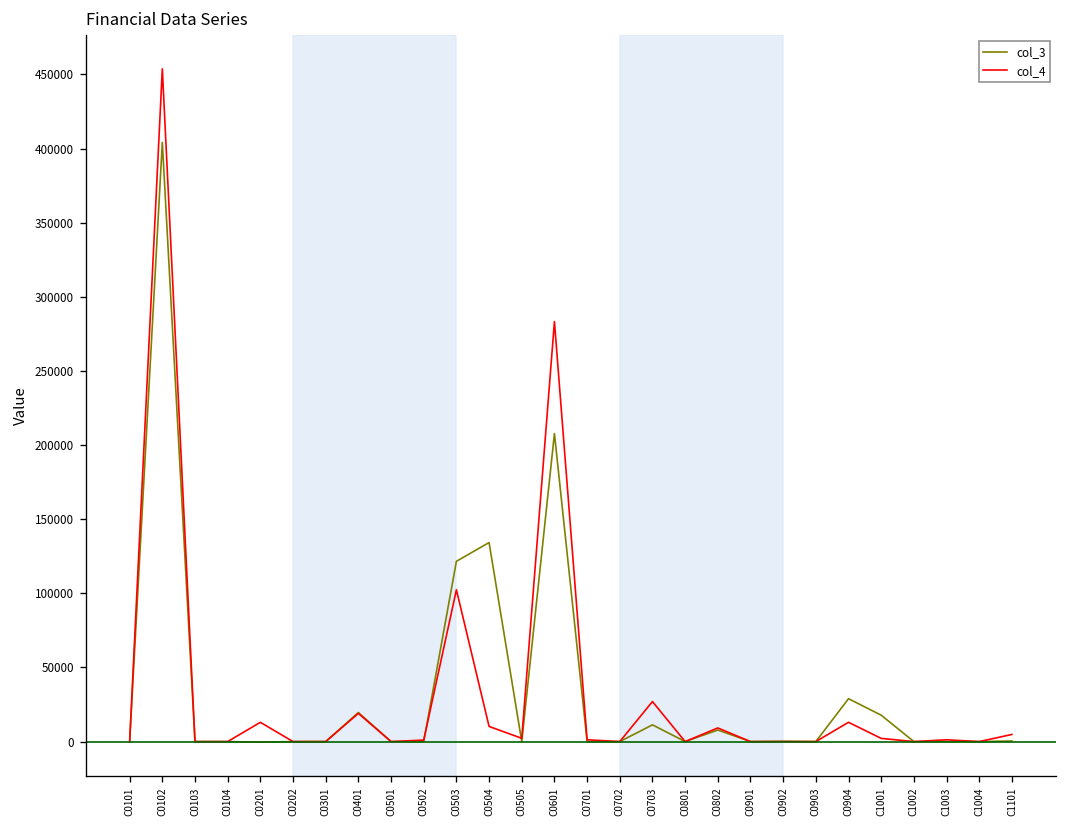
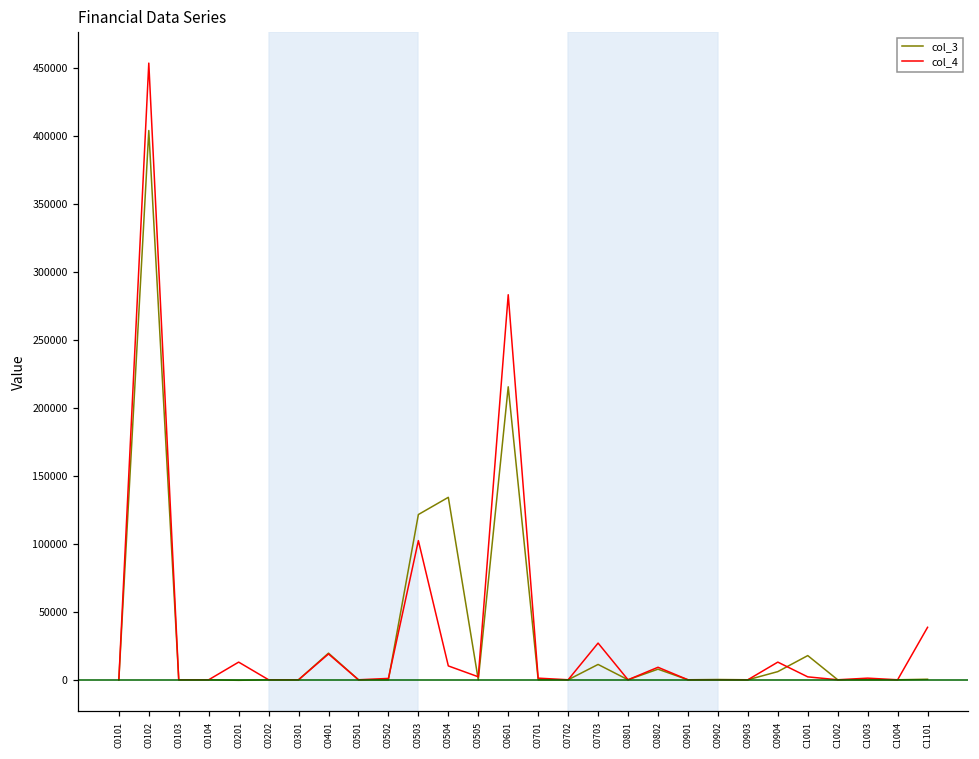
  {
    "col_3": {
      "C0102": 404000,
      "C0201": 0,
      "C0503": 122000,
      "C0504": 134000,
      "C0505": 0,
-     "C0601": 208000,
+     "C0601": 216000,
      "C0703": 11000,
-     "C0904": 29000,
+     "C0904": 6000,
      "C1001": 18000,
      "C1101": 0
    },
    "col_4": {
      "C0102": 454000,
      "C0201": 13000,
      "C0503": 102000,
      "C0504": 10000,
      "C0505": 2000,
      "C0601": 283000,
      "C0703": 27000,
      "C0904": 13000,
      "C1001": 2000,
-     "C1101": 5000
+     "C1101": 39000
    }
  }
